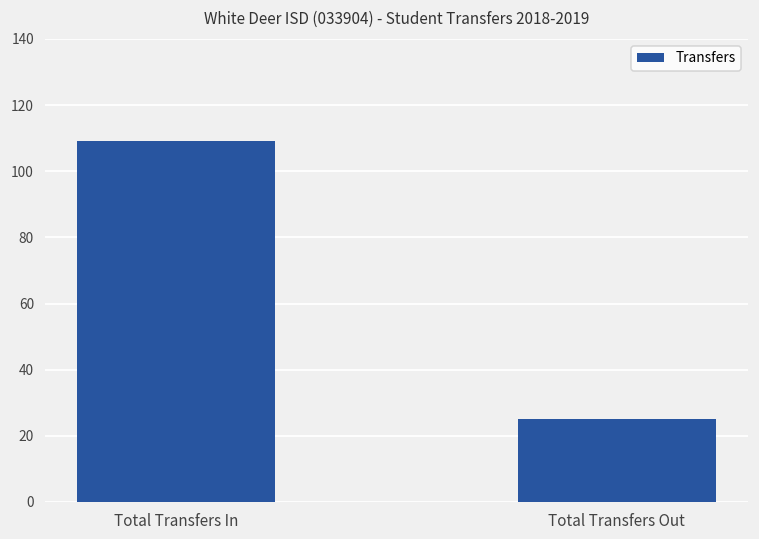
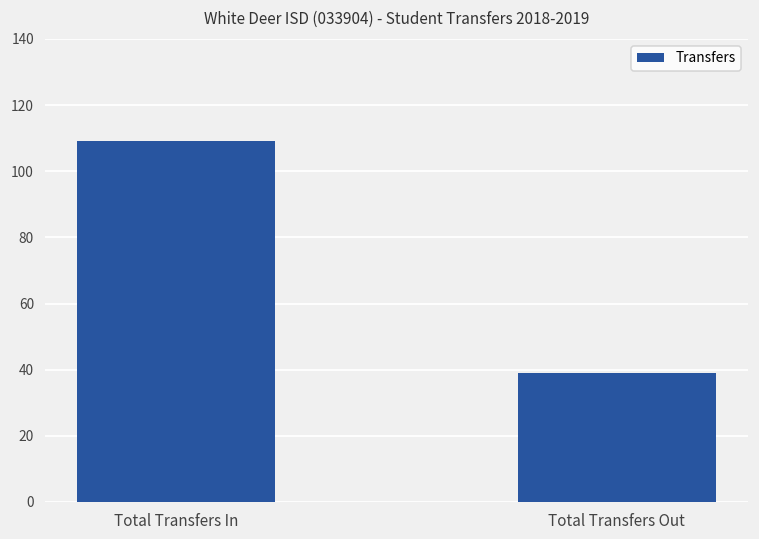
  {
    "Total Transfers In": 109,
-   "Total Transfers Out": 25
+   "Total Transfers Out": 39
  }
